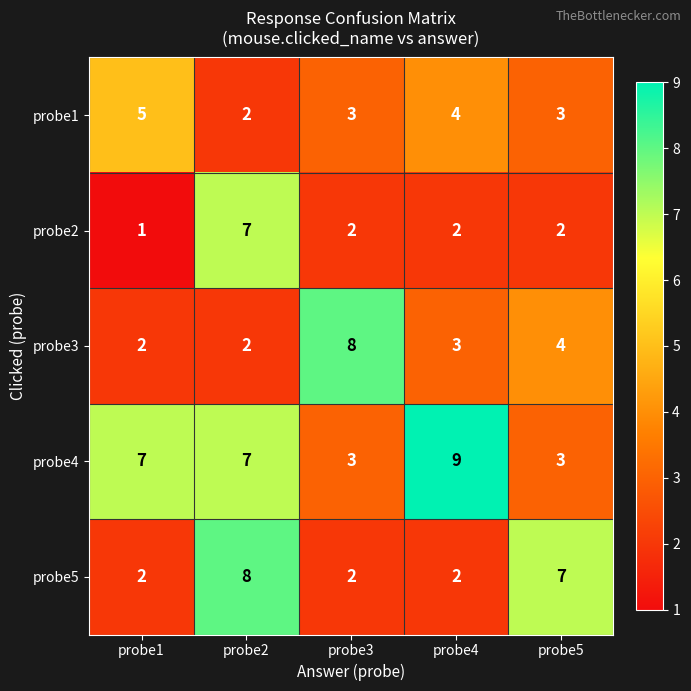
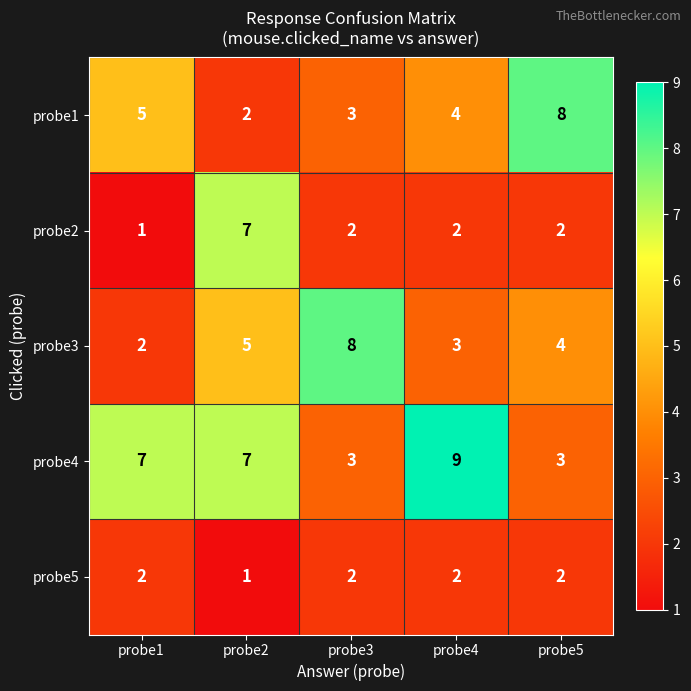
  {
    "probe1": {
      "probe1": 5,
      "probe2": 2,
      "probe3": 3,
      "probe4": 4,
-     "probe5": 3
+     "probe5": 8
    },
    "probe2": {
      "probe1": 1,
      "probe2": 7,
      "probe3": 2,
      "probe4": 2,
      "probe5": 2
    },
    "probe3": {
      "probe1": 2,
-     "probe2": 2,
+     "probe2": 5,
      "probe3": 8,
      "probe4": 3,
      "probe5": 4
    },
    "probe4": {
      "probe1": 7,
      "probe2": 7,
      "probe3": 3,
      "probe4": 9,
      "probe5": 3
    },
    "probe5": {
      "probe1": 2,
-     "probe2": 8,
+     "probe2": 1,
      "probe3": 2,
      "probe4": 2,
-     "probe5": 7
+     "probe5": 2
    }
  }
